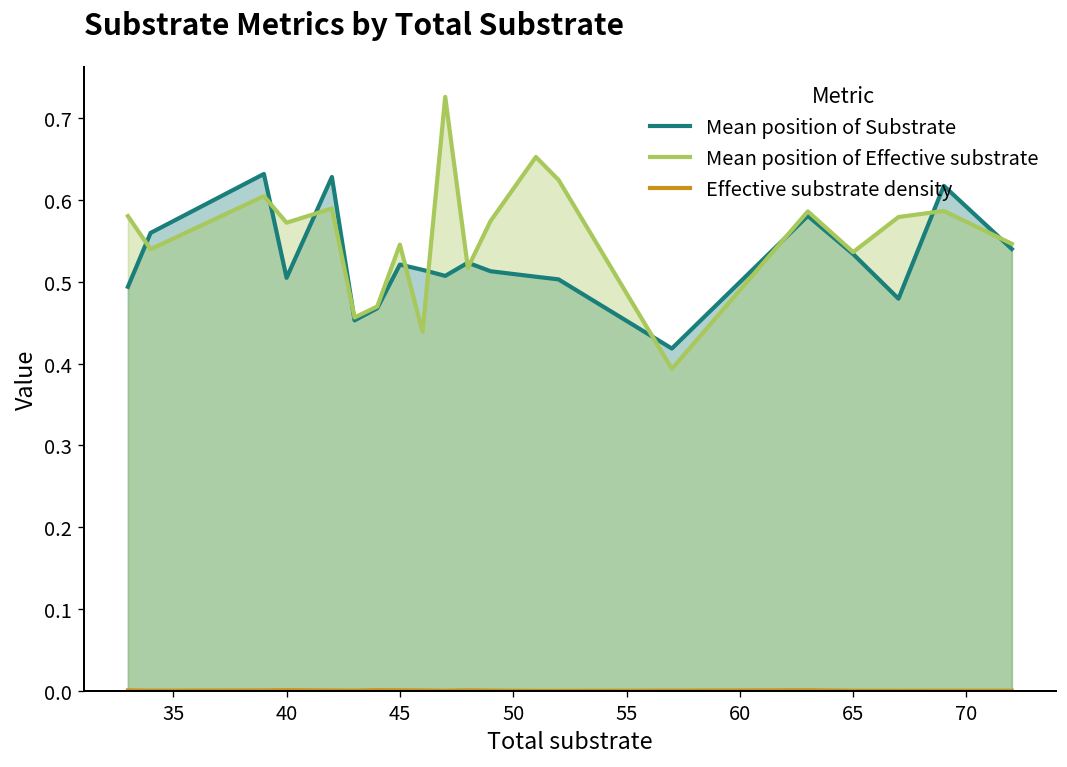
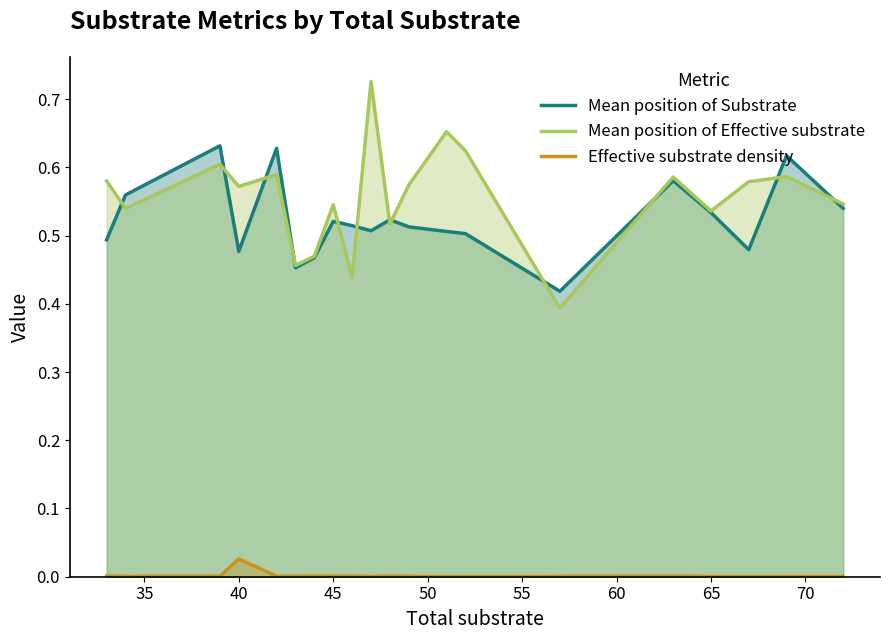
  {
    "Mean position of Substrate": {
-     "40": 0.50,
+     "40": 0.48,
      "45": 0.52
    },
    "Mean position of Effective substrate": {
      "40": 0.57,
      "45": 0.55
    },
    "Effective substrate density": {
-     "40": 0.00,
+     "40": 0.03,
      "45": 0.00,
      "65": 0.00
    }
  }
